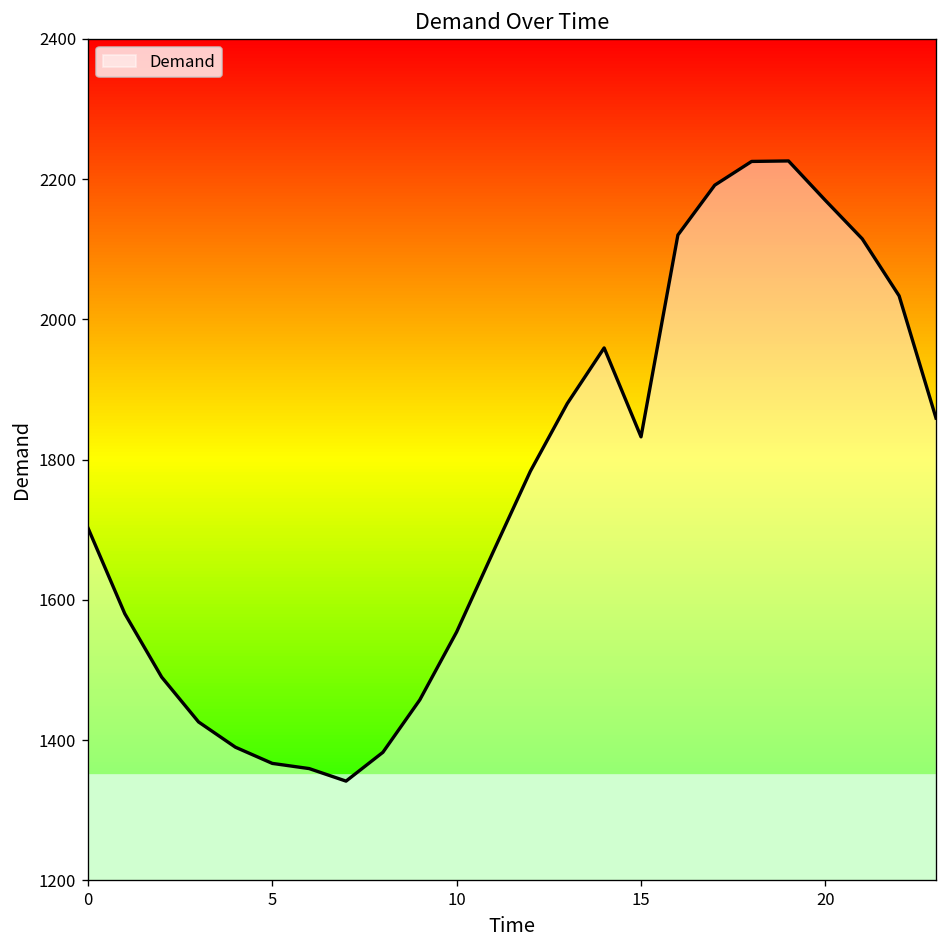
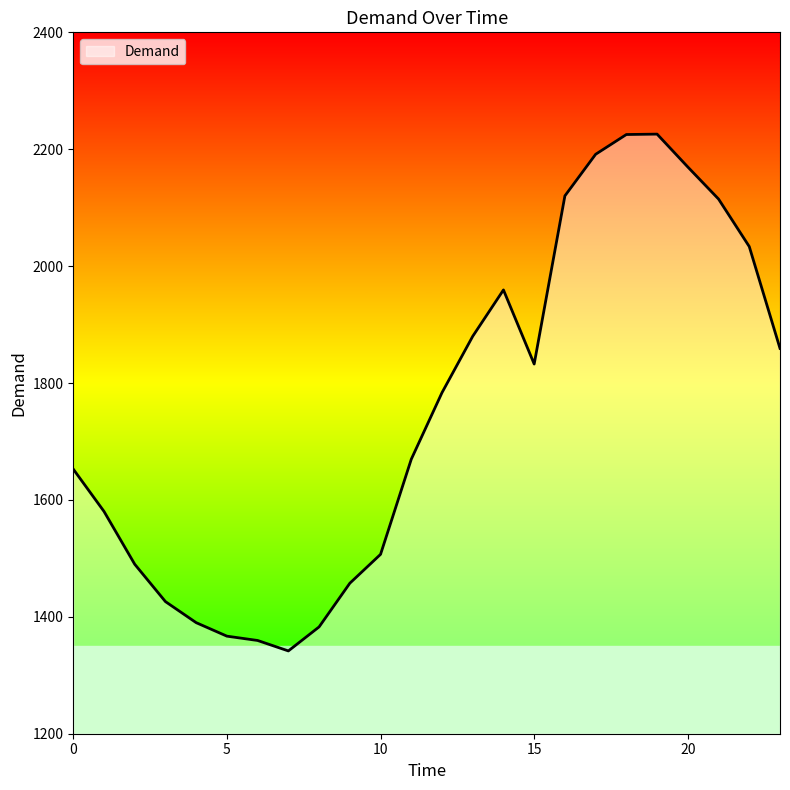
  {
-   "0": 1700,
+   "0": 1650,
    "5": 1370,
-   "10": 1550,
+   "10": 1510,
    "15": 1830,
    "20": 2170
  }
